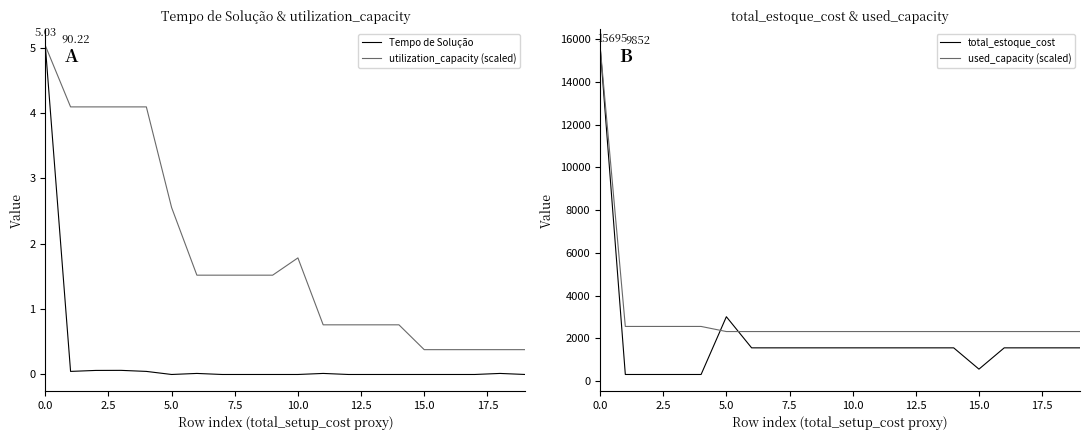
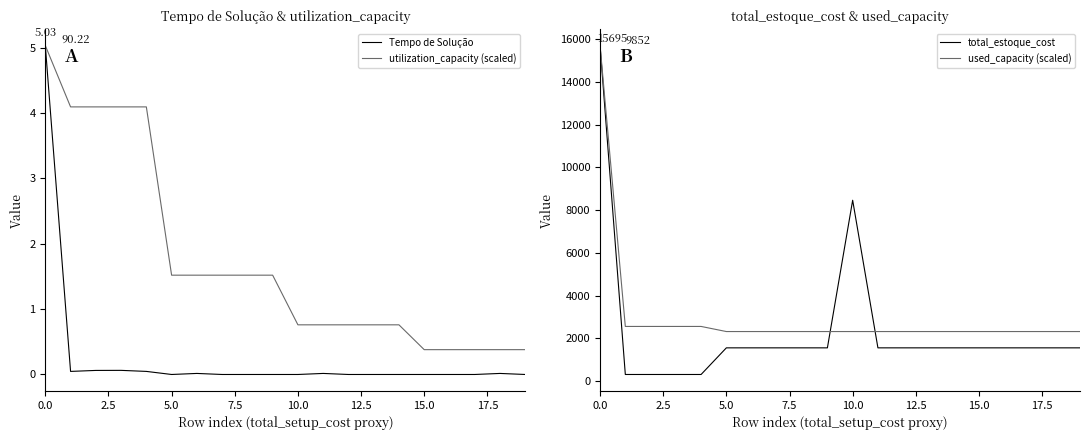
  {
    "Tempo de Solução & utilization_capacity": {
      "Tempo de Solução": {
        "5.0": 0.0,
        "10.0": 0.0,
        "15.0": 0.0
      },
      "utilization_capacity (scaled)": {
-       "5.0": 2.6,
-       "10.0": 1.8,
+       "5.0": 1.5,
+       "10.0": 0.8,
        "15.0": 0.4
      }
    },
    "total_estoque_cost & used_capacity": {
      "total_estoque_cost": {
-       "5.0": 3000,
-       "10.0": 1600,
-       "15.0": 600
+       "5.0": 1600,
+       "10.0": 8500,
+       "15.0": 1600
      },
      "used_capacity (scaled)": {
        "5.0": 2300,
        "10.0": 2300,
        "15.0": 2300
      }
    }
  }
